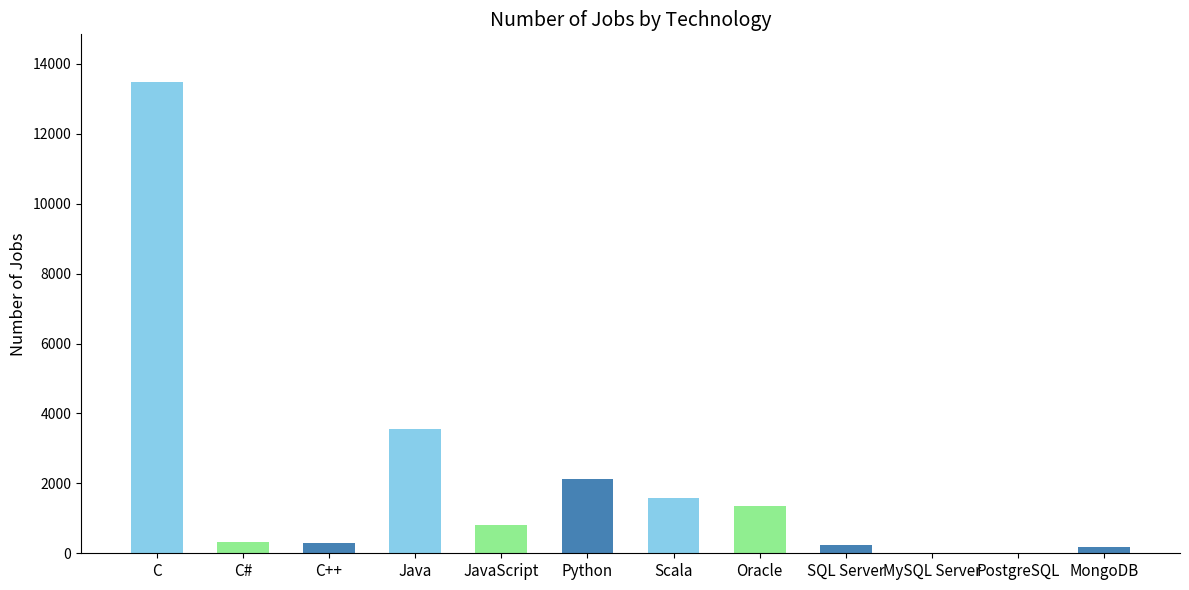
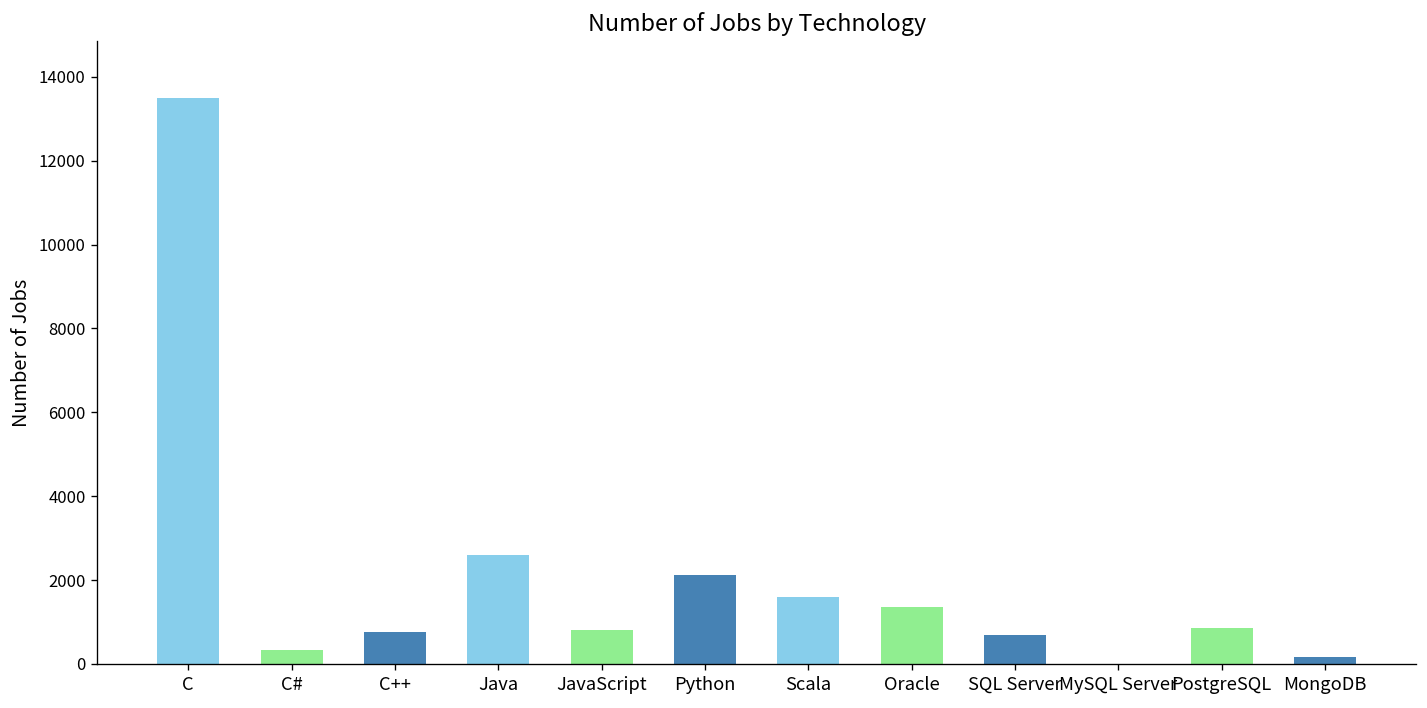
  {
    "C": 13500,
    "C#": 300,
-   "C++": 300,
-   "Java": 3600,
+   "C++": 800,
+   "Java": 2600,
    "JavaScript": 800,
    "Python": 2100,
    "Scala": 1600,
    "Oracle": 1400,
-   "SQL Server": 300,
+   "SQL Server": 700,
    "MySQL Server": 0,
-   "PostgreSQL": 0,
+   "PostgreSQL": 800,
    "MongoDB": 200
  }
